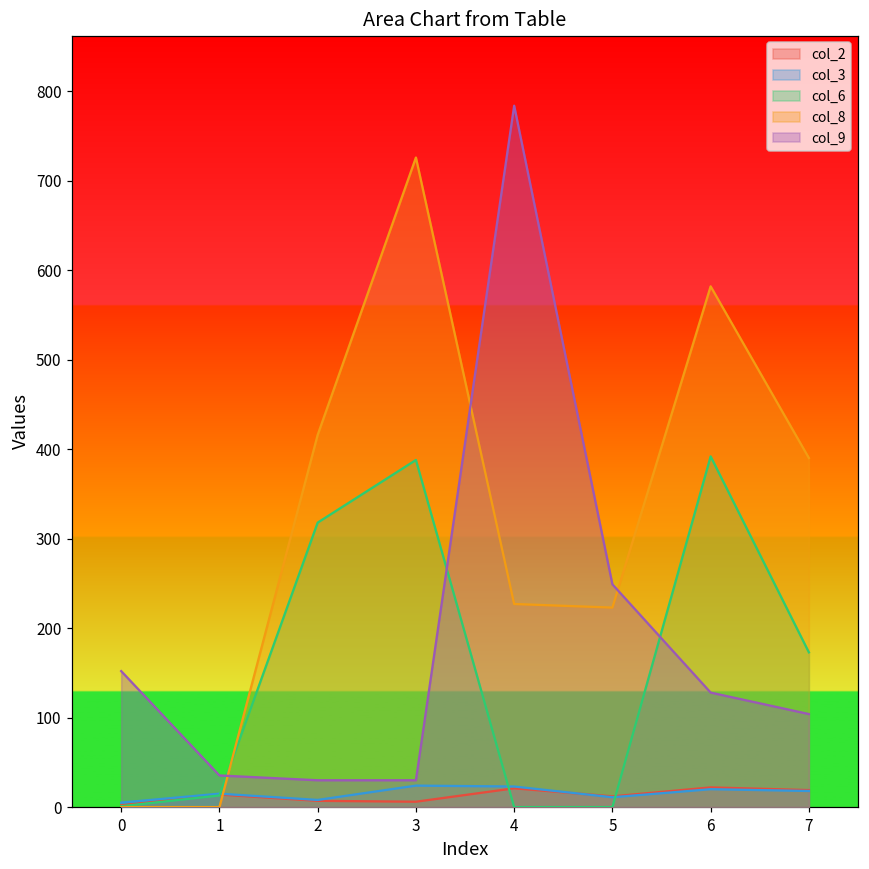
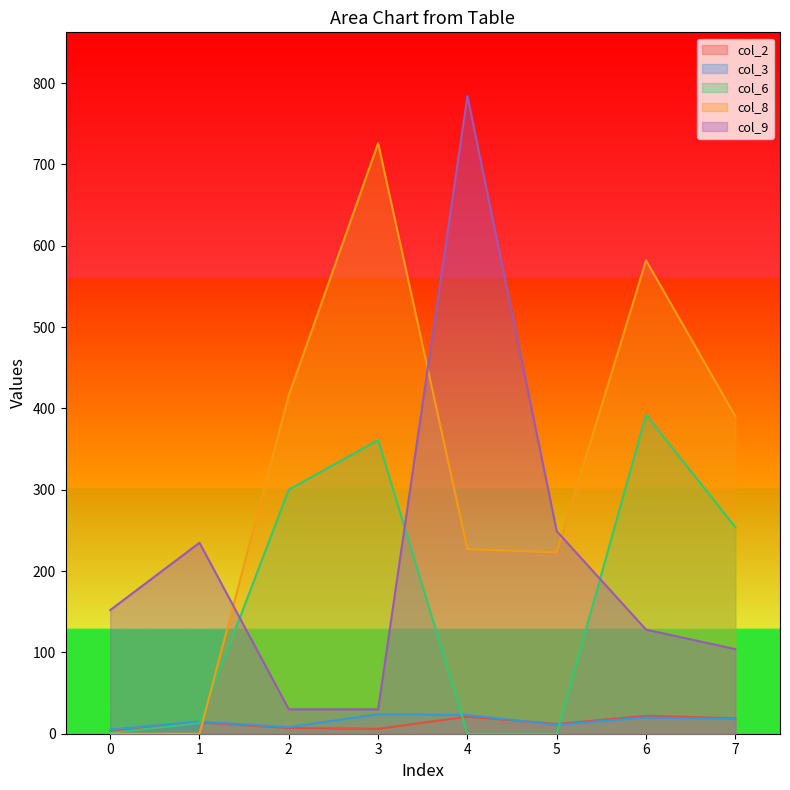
  {
    "col_3": {
      "3": 20
    },
    "col_6": {
-     "2": 320,
-     "3": 390,
+     "2": 300,
+     "3": 360,
      "4": 0,
      "5": 0,
      "6": 390,
-     "7": 170
+     "7": 250
    },
    "col_9": {
      "0": 150,
-     "1": 40,
+     "1": 230,
      "2": 30,
      "3": 30,
      "4": 780,
      "5": 250,
      "6": 130,
      "7": 100
    }
  }
